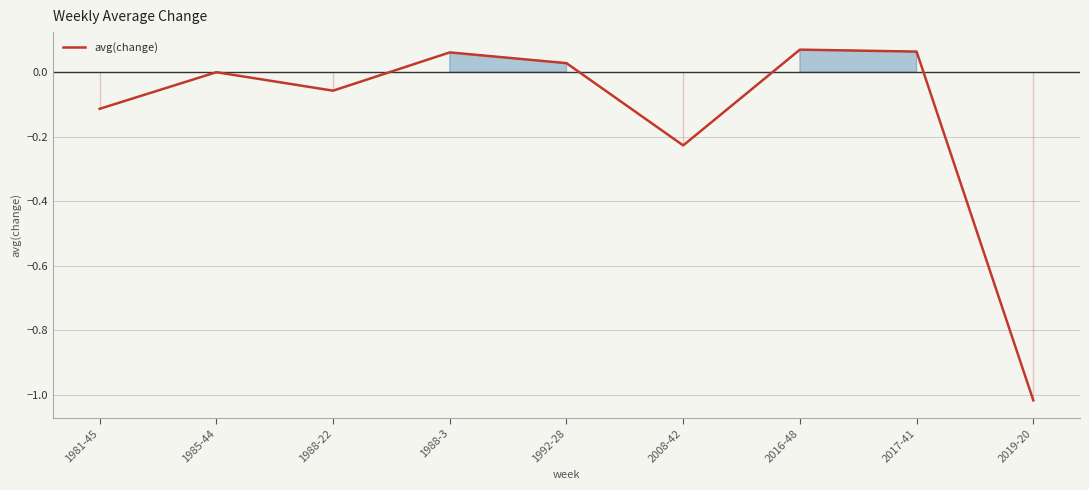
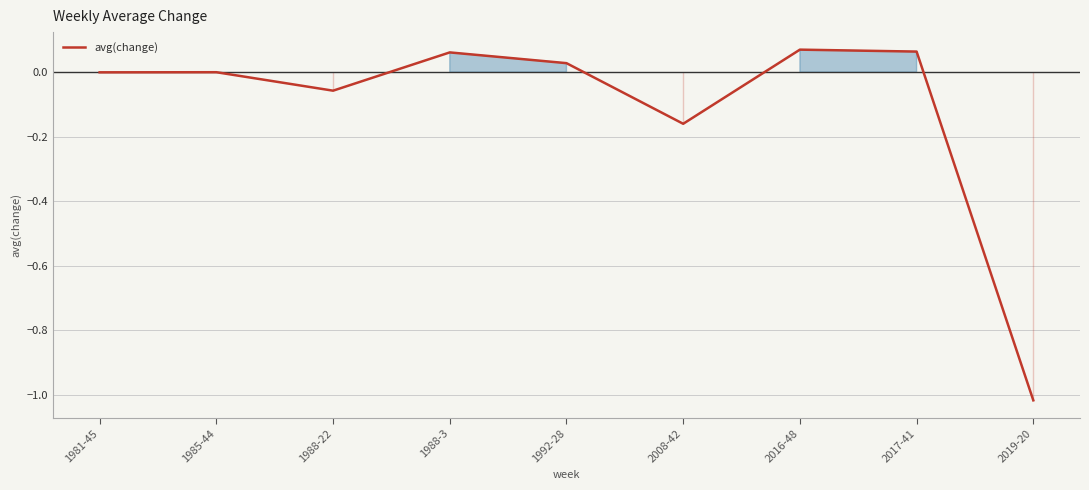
  {
-   "1981-45": -0.11,
+   "1981-45": 0.00,
    "1985-44": 0.00,
    "1988-22": -0.06,
    "1988-3": 0.06,
    "1992-28": 0.03,
-   "2008-42": -0.23,
+   "2008-42": -0.16,
    "2016-48": 0.07,
    "2017-41": 0.06,
    "2019-20": -1.02
  }
